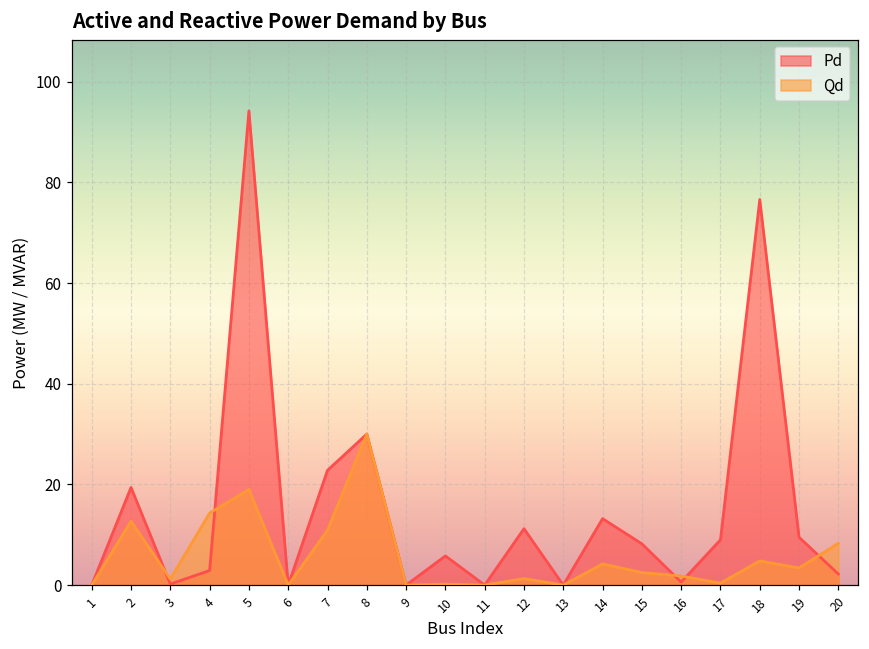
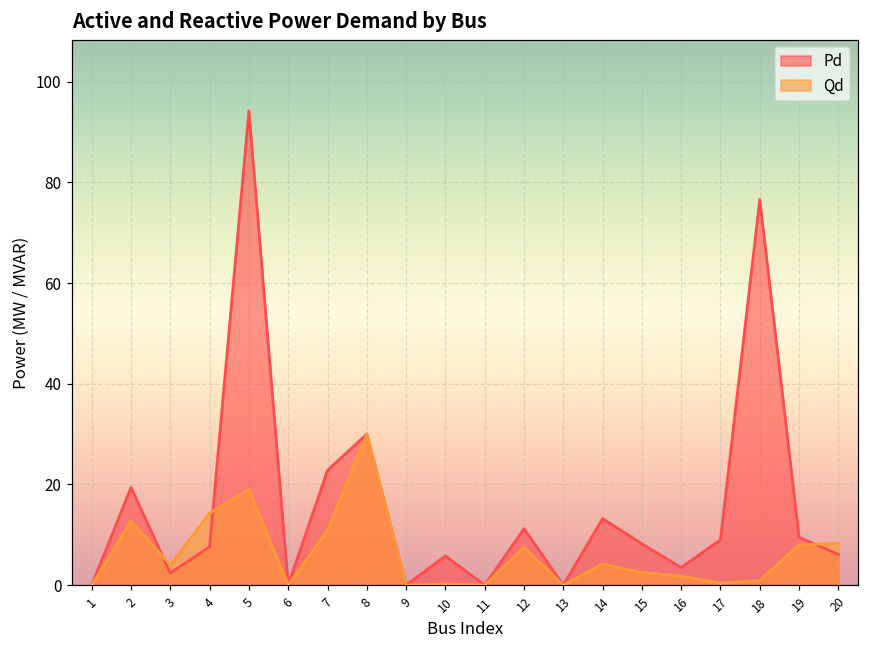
  {
    "Pd": {
      "2": 19,
-     "3": 0,
-     "4": 3,
+     "3": 2,
+     "4": 8,
      "5": 94,
      "7": 23,
      "10": 6,
      "12": 11,
      "14": 13,
      "15": 8,
-     "16": 1,
+     "16": 4,
      "17": 9,
      "18": 77,
      "19": 10,
-     "20": 2
+     "20": 6
    },
    "Qd": {
      "2": 13,
-     "3": 1,
+     "3": 4,
      "4": 14,
      "5": 19,
      "7": 11,
      "10": 0,
-     "12": 1,
+     "12": 8,
      "14": 4,
      "15": 3,
      "16": 2,
      "17": 0,
-     "18": 5,
-     "19": 3,
+     "18": 1,
+     "19": 8,
      "20": 8
    }
  }
